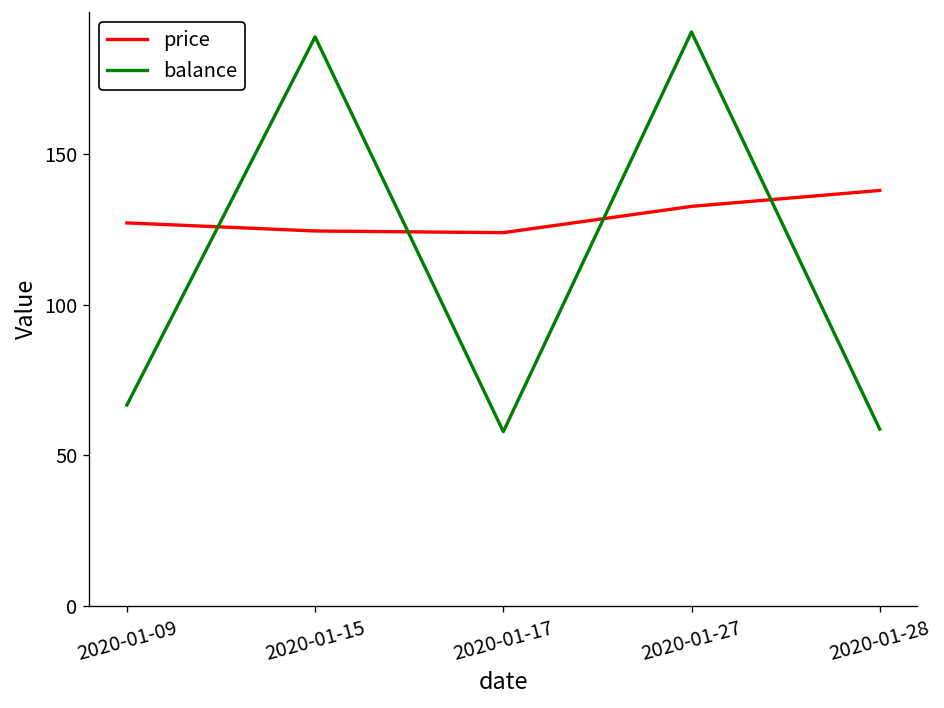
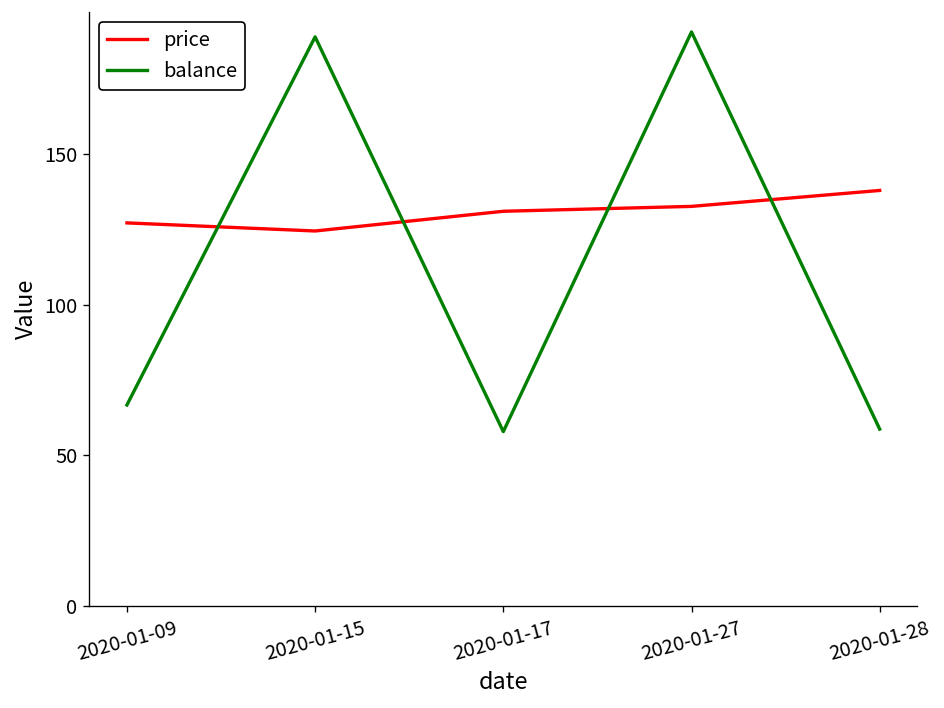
  {
    "price": {
      "2020-01-09": 127,
      "2020-01-15": 124,
-     "2020-01-17": 124,
+     "2020-01-17": 131,
      "2020-01-27": 133,
      "2020-01-28": 138
    },
    "balance": {
      "2020-01-09": 67,
      "2020-01-15": 189,
      "2020-01-17": 58,
      "2020-01-27": 191,
      "2020-01-28": 59
    }
  }
